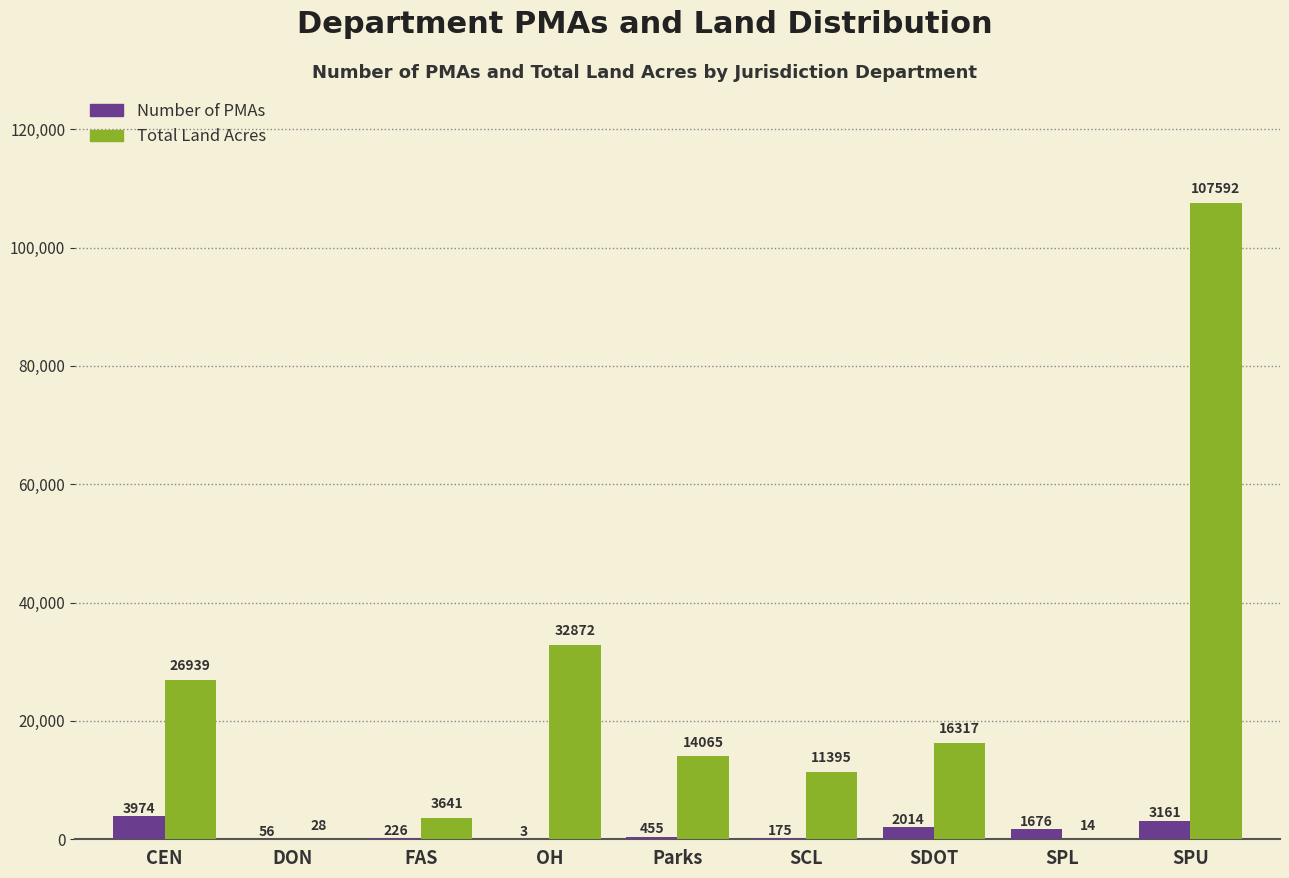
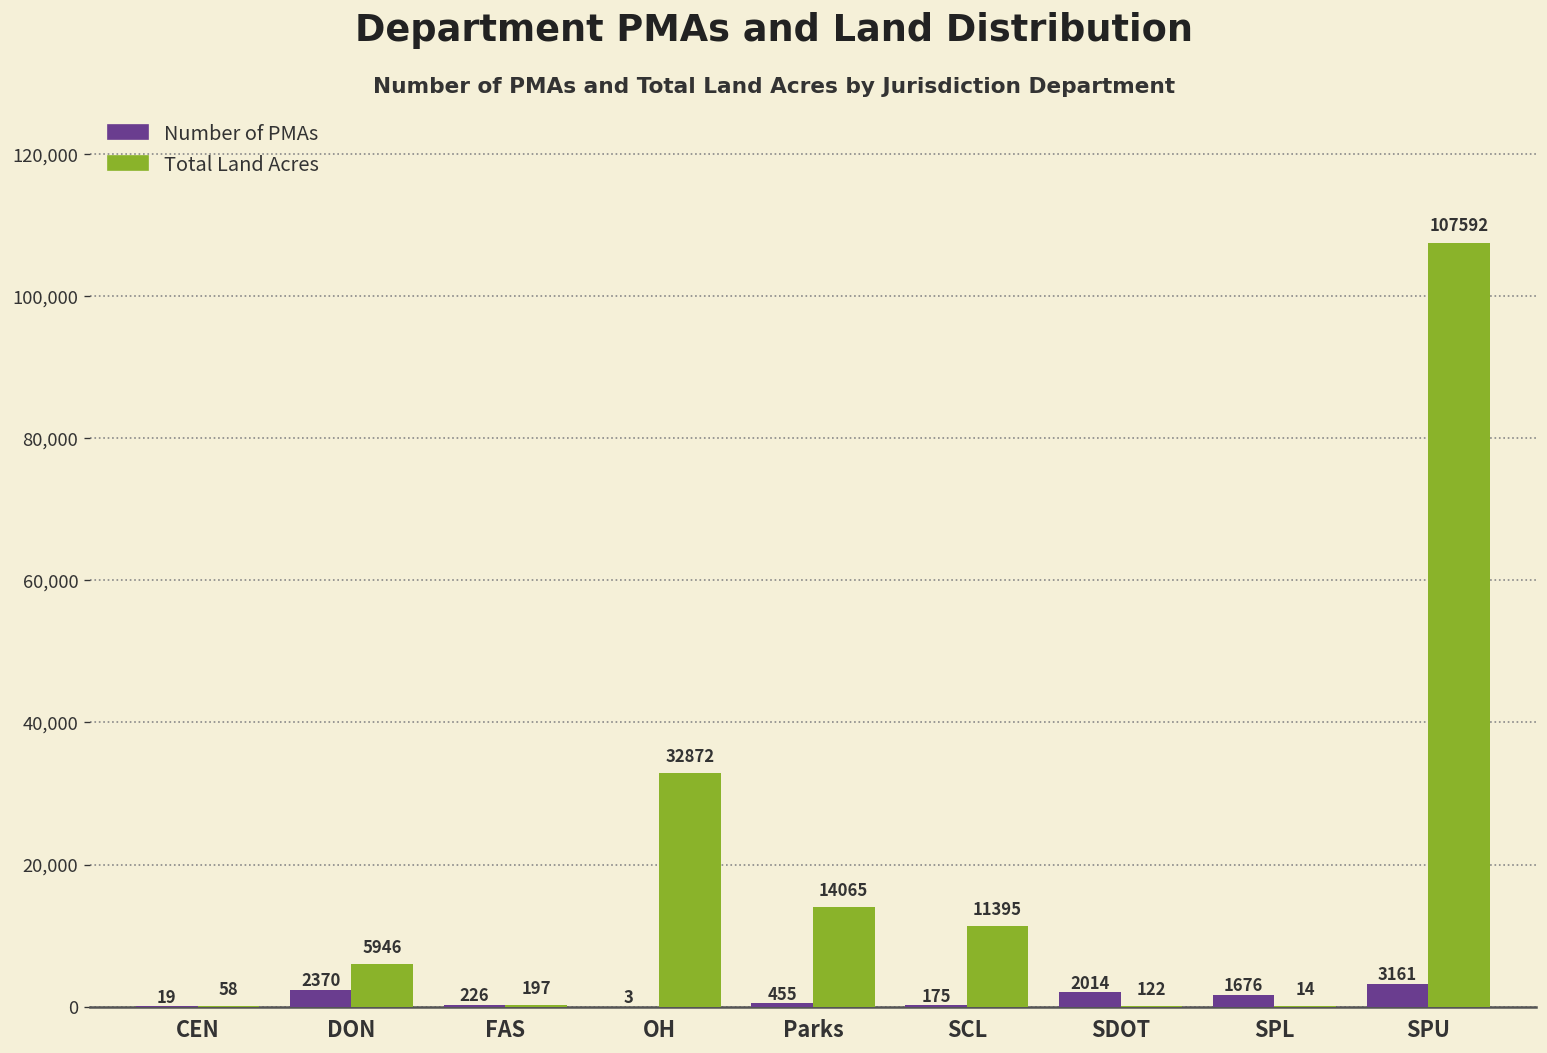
  {
    "Number of PMAs": {
-     "CEN": 3974,
-     "DON": 56,
+     "CEN": 19,
+     "DON": 2370,
      "FAS": 226,
      "OH": 3,
      "Parks": 455,
      "SCL": 175,
      "SDOT": 2014,
      "SPL": 1676,
      "SPU": 3161
    },
    "Total Land Acres": {
-     "CEN": 26939,
-     "DON": 28,
-     "FAS": 3641,
+     "CEN": 58,
+     "DON": 5946,
+     "FAS": 197,
      "OH": 32872,
      "Parks": 14065,
      "SCL": 11395,
-     "SDOT": 16317,
+     "SDOT": 122,
      "SPL": 14,
      "SPU": 107592
    }
  }
